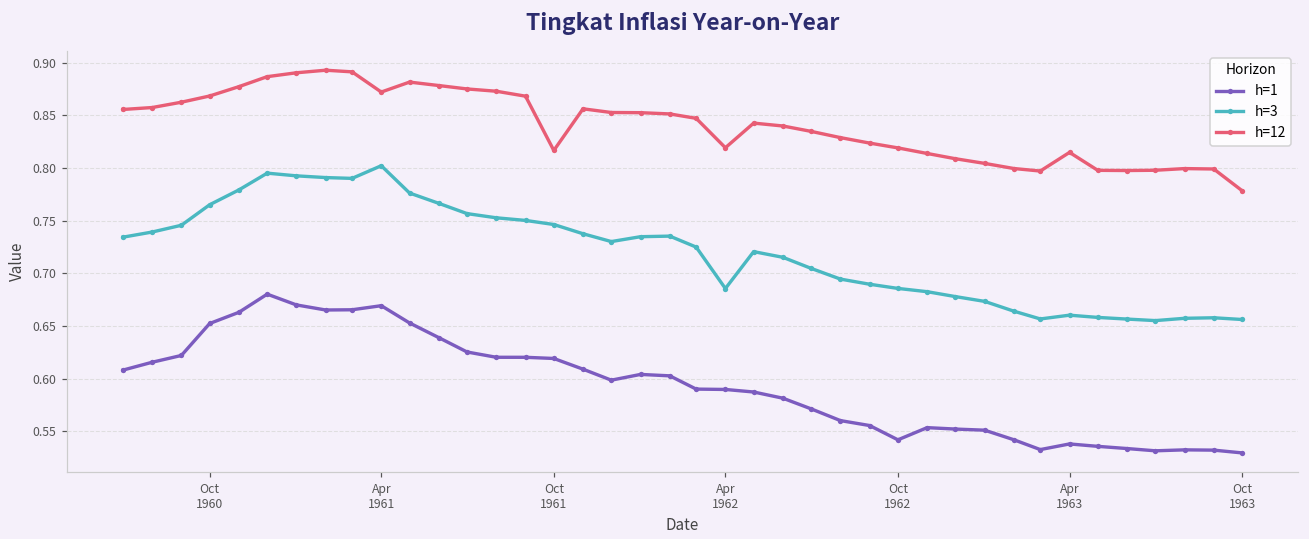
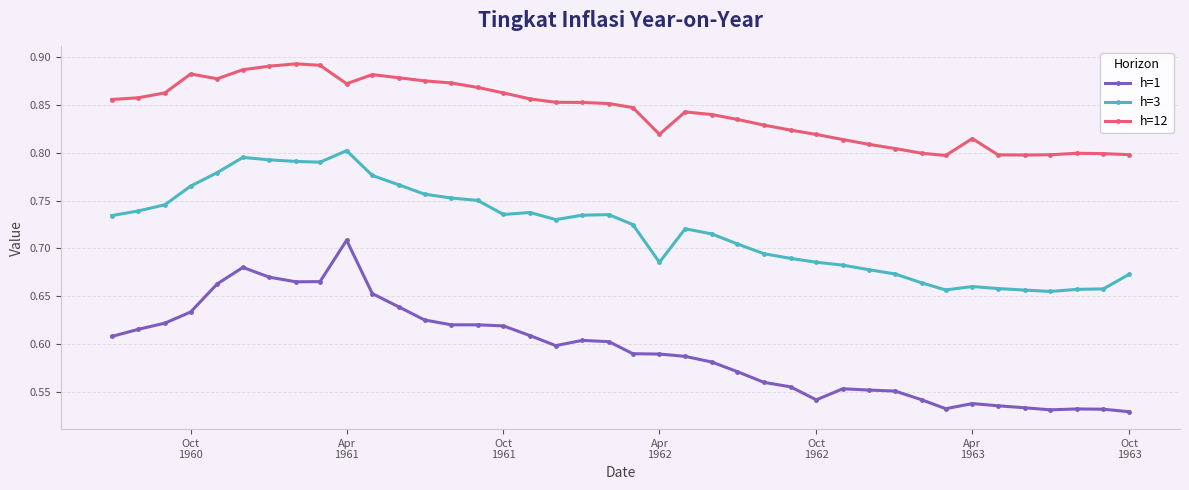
  {
    "h=1": {
-     "Oct 1960": 0.65,
-     "Apr 1961": 0.67,
+     "Oct 1960": 0.63,
+     "Apr 1961": 0.71,
      "Oct 1961": 0.62,
      "Apr 1962": 0.59,
      "Oct 1962": 0.54,
      "Apr 1963": 0.54,
      "Oct 1963": 0.53
    },
    "h=3": {
      "Oct 1960": 0.77,
      "Apr 1961": 0.80,
-     "Oct 1961": 0.75,
+     "Oct 1961": 0.74,
      "Apr 1962": 0.69,
      "Oct 1962": 0.69,
      "Apr 1963": 0.66,
-     "Oct 1963": 0.66
+     "Oct 1963": 0.67
    },
    "h=12": {
-     "Oct 1960": 0.87,
+     "Oct 1960": 0.88,
      "Apr 1961": 0.87,
-     "Oct 1961": 0.82,
+     "Oct 1961": 0.86,
      "Apr 1962": 0.82,
      "Oct 1962": 0.82,
      "Apr 1963": 0.81,
-     "Oct 1963": 0.78
+     "Oct 1963": 0.80
    }
  }
